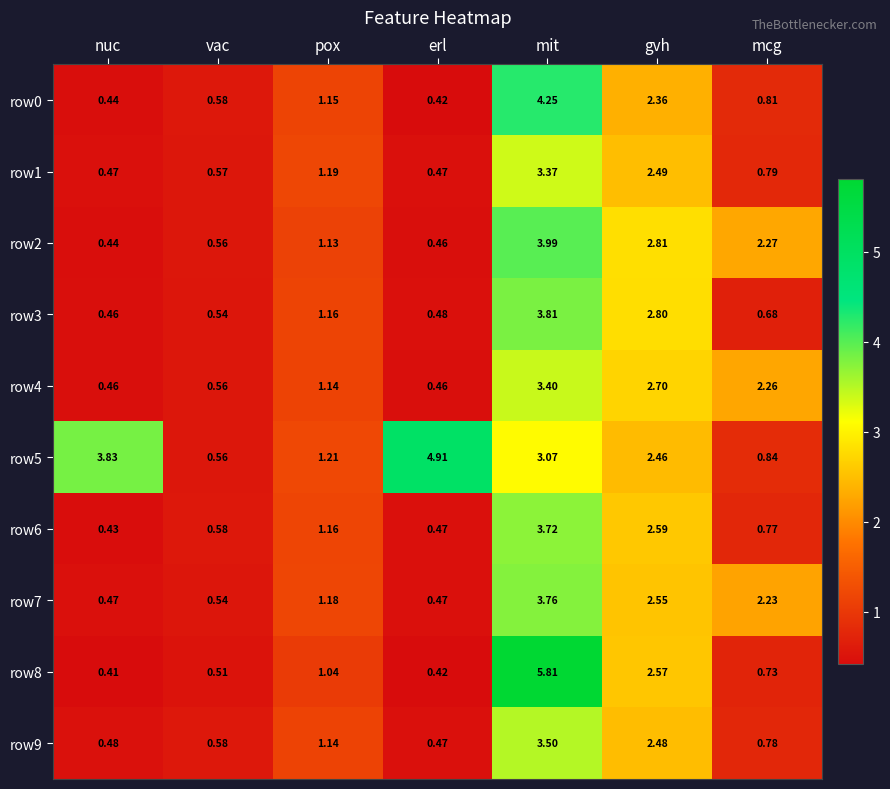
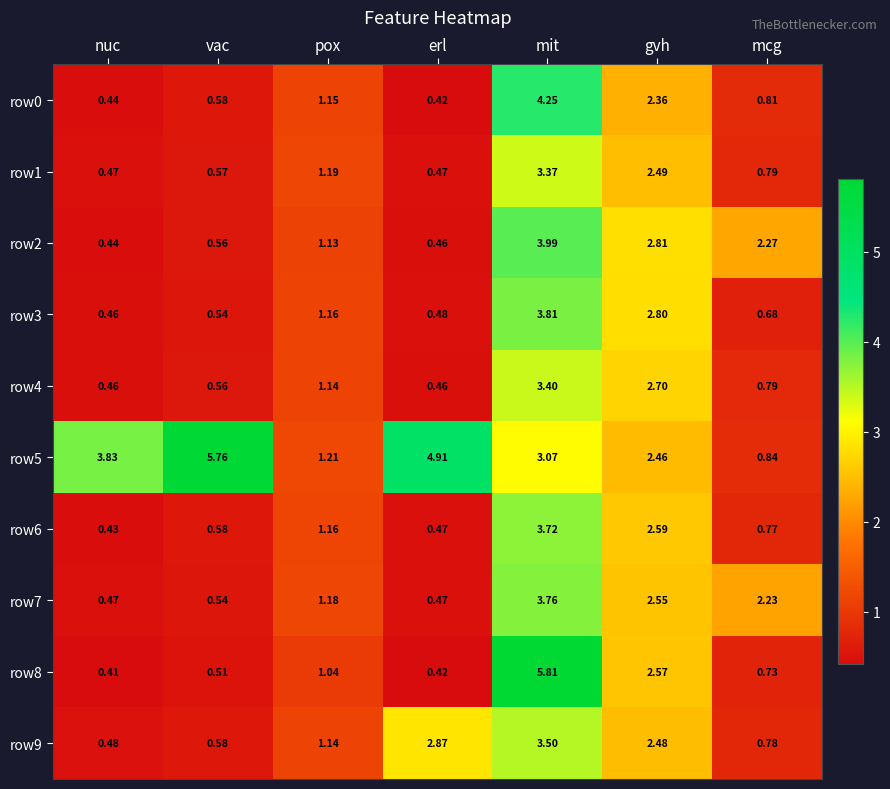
  {
    "row0": {
      "nuc": 0.44,
      "vac": 0.58,
      "pox": 1.15,
      "erl": 0.42,
      "mit": 4.25,
      "gvh": 2.36,
      "mcg": 0.81
    },
    "row1": {
      "nuc": 0.47,
      "vac": 0.57,
      "pox": 1.19,
      "erl": 0.47,
      "mit": 3.37,
      "gvh": 2.49,
      "mcg": 0.79
    },
    "row2": {
      "nuc": 0.44,
      "vac": 0.56,
      "pox": 1.13,
      "erl": 0.46,
      "mit": 3.99,
      "gvh": 2.81,
      "mcg": 2.27
    },
    "row3": {
      "nuc": 0.46,
      "vac": 0.54,
      "pox": 1.16,
      "erl": 0.48,
      "mit": 3.81,
      "gvh": 2.80,
      "mcg": 0.68
    },
    "row4": {
      "nuc": 0.46,
      "vac": 0.56,
      "pox": 1.14,
      "erl": 0.46,
      "mit": 3.40,
      "gvh": 2.70,
-     "mcg": 2.26
+     "mcg": 0.79
    },
    "row5": {
      "nuc": 3.83,
-     "vac": 0.56,
+     "vac": 5.76,
      "pox": 1.21,
      "erl": 4.91,
      "mit": 3.07,
      "gvh": 2.46,
      "mcg": 0.84
    },
    "row6": {
      "nuc": 0.43,
      "vac": 0.58,
      "pox": 1.16,
      "erl": 0.47,
      "mit": 3.72,
      "gvh": 2.59,
      "mcg": 0.77
    },
    "row7": {
      "nuc": 0.47,
      "vac": 0.54,
      "pox": 1.18,
      "erl": 0.47,
      "mit": 3.76,
      "gvh": 2.55,
      "mcg": 2.23
    },
    "row8": {
      "nuc": 0.41,
      "vac": 0.51,
      "pox": 1.04,
      "erl": 0.42,
      "mit": 5.81,
      "gvh": 2.57,
      "mcg": 0.73
    },
    "row9": {
      "nuc": 0.48,
      "vac": 0.58,
      "pox": 1.14,
-     "erl": 0.47,
+     "erl": 2.87,
      "mit": 3.50,
      "gvh": 2.48,
      "mcg": 0.78
    }
  }
